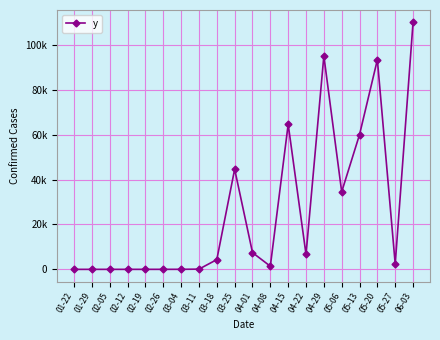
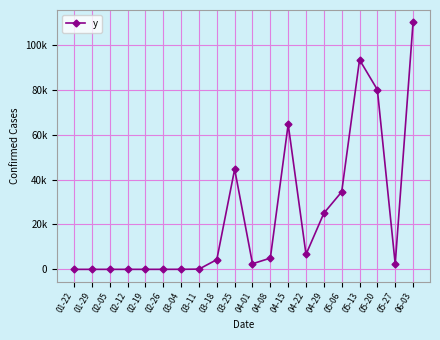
  {
    "01-22": 0,
    "01-29": 0,
    "02-05": 0,
    "02-12": 0,
    "02-19": 0,
    "02-26": 0,
    "03-04": 0,
    "03-11": 0,
    "03-18": 4000,
    "03-25": 45000,
-   "04-01": 7000,
-   "04-08": 1000,
+   "04-01": 3000,
+   "04-08": 5000,
    "04-15": 65000,
    "04-22": 7000,
-   "04-29": 95000,
+   "04-29": 25000,
    "05-06": 35000,
-   "05-13": 60000,
-   "05-20": 93000,
+   "05-13": 93000,
+   "05-20": 80000,
    "05-27": 2000,
    "06-03": 110000
  }
